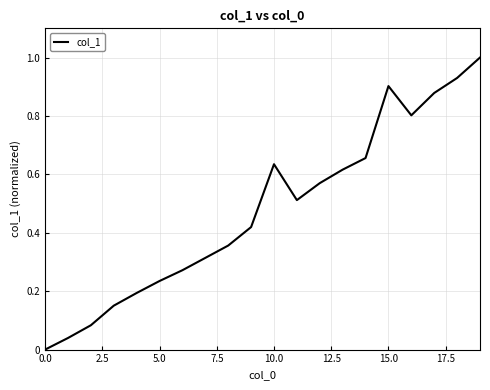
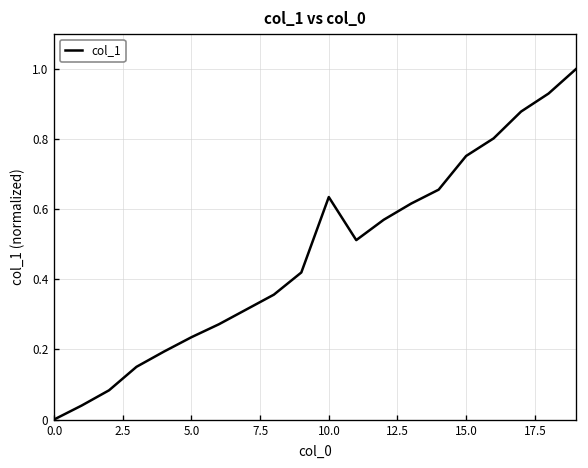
  {
    "0.0": 0.00,
    "5.0": 0.23,
    "10.0": 0.63,
-   "15.0": 0.90
+   "15.0": 0.75
  }
